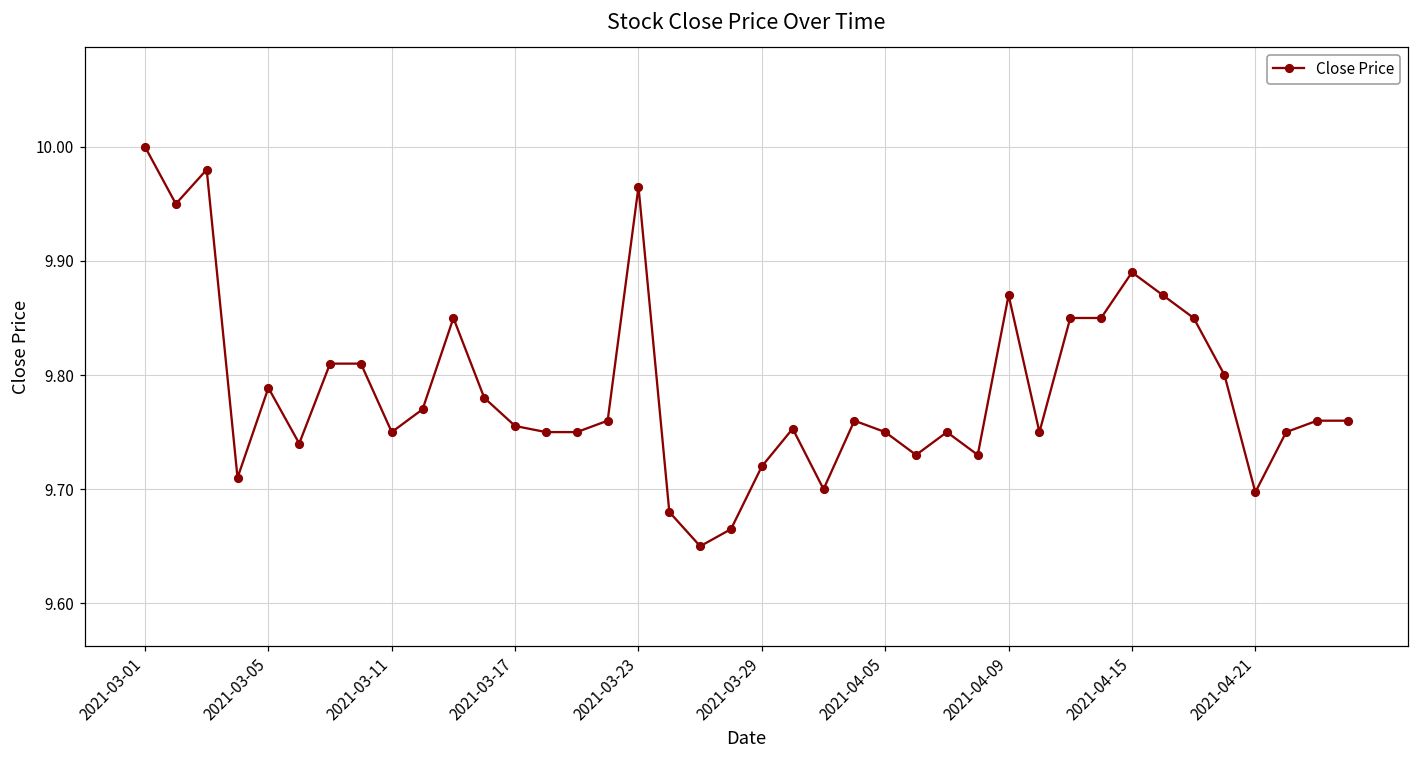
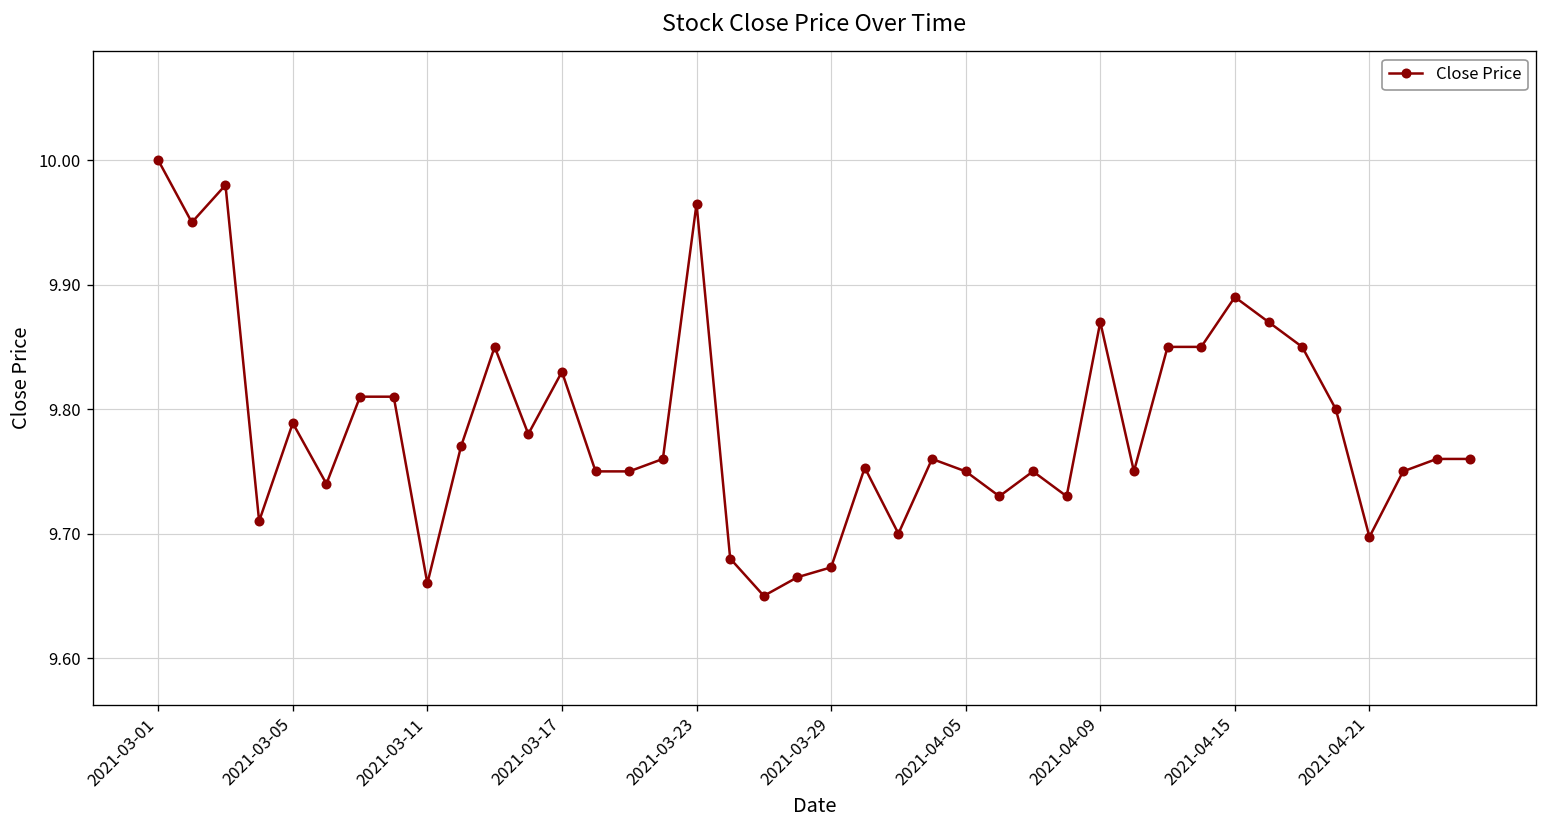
  {
    "2021-03-01": 10.000,
    "2021-03-05": 9.789,
-   "2021-03-11": 9.75,
-   "2021-03-17": 9.755,
+   "2021-03-11": 9.66,
+   "2021-03-17": 9.830,
    "2021-03-23": 9.965,
-   "2021-03-29": 9.720,
+   "2021-03-29": 9.673,
    "2021-04-05": 9.750,
    "2021-04-09": 9.870,
    "2021-04-15": 9.890,
    "2021-04-21": 9.697
  }
